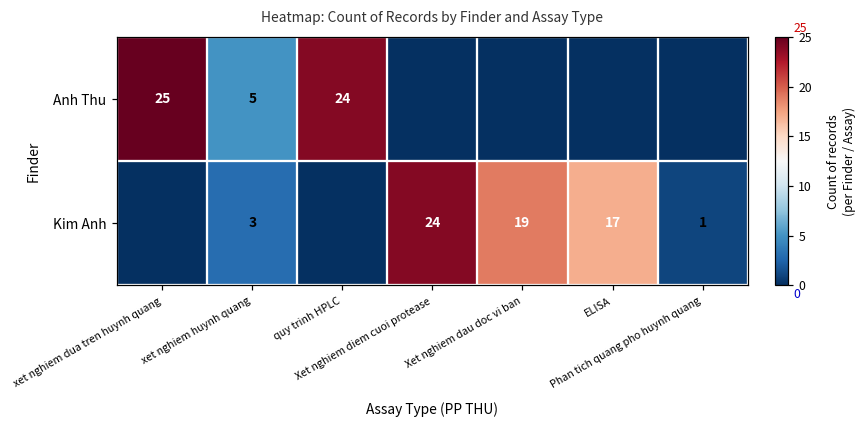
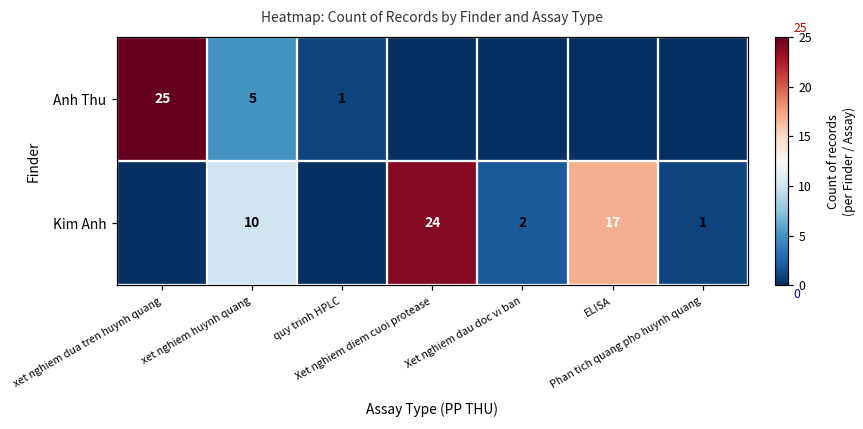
  {
    "Anh Thu": {
      "xet nghiem dua tren huynh quang": 25,
      "xet nghiem huynh quang": 5,
-     "quy trinh HPLC": 24
+     "quy trinh HPLC": 1
    },
    "Kim Anh": {
-     "xet nghiem huynh quang": 3,
+     "xet nghiem huynh quang": 10,
      "Xet nghiem diem cuoi protease": 24,
-     "Xet nghiem dau doc vi ban": 19,
+     "Xet nghiem dau doc vi ban": 2,
      "ELISA": 17,
      "Phan tich quang pho huynh quang": 1
    }
  }
